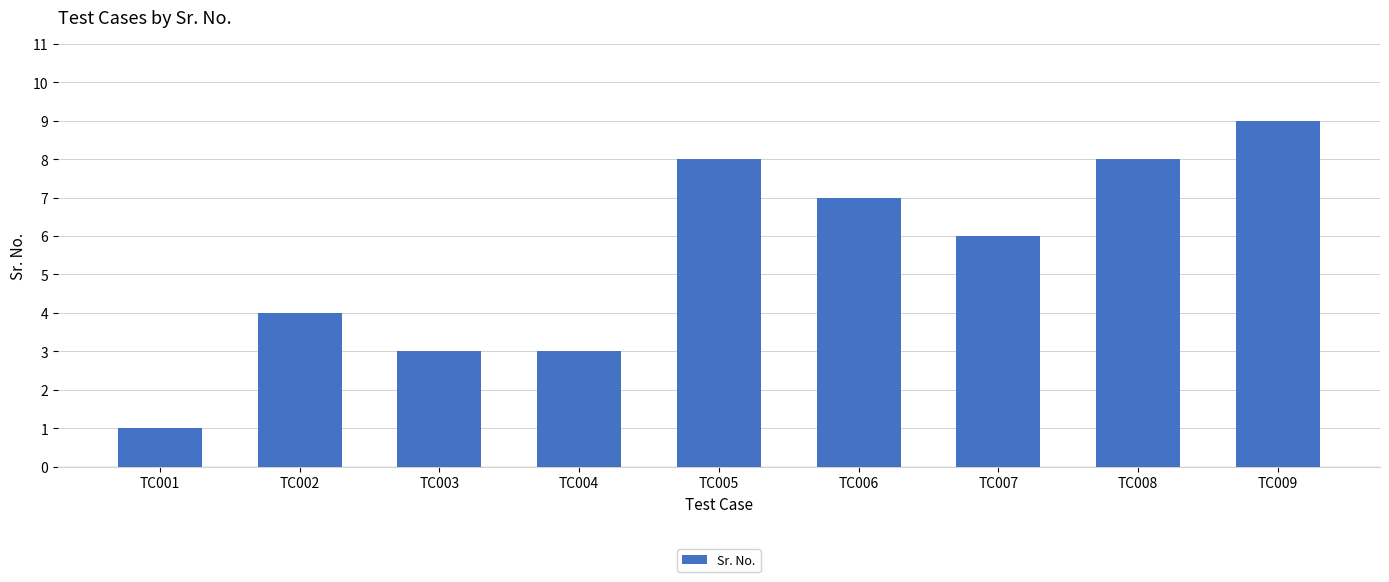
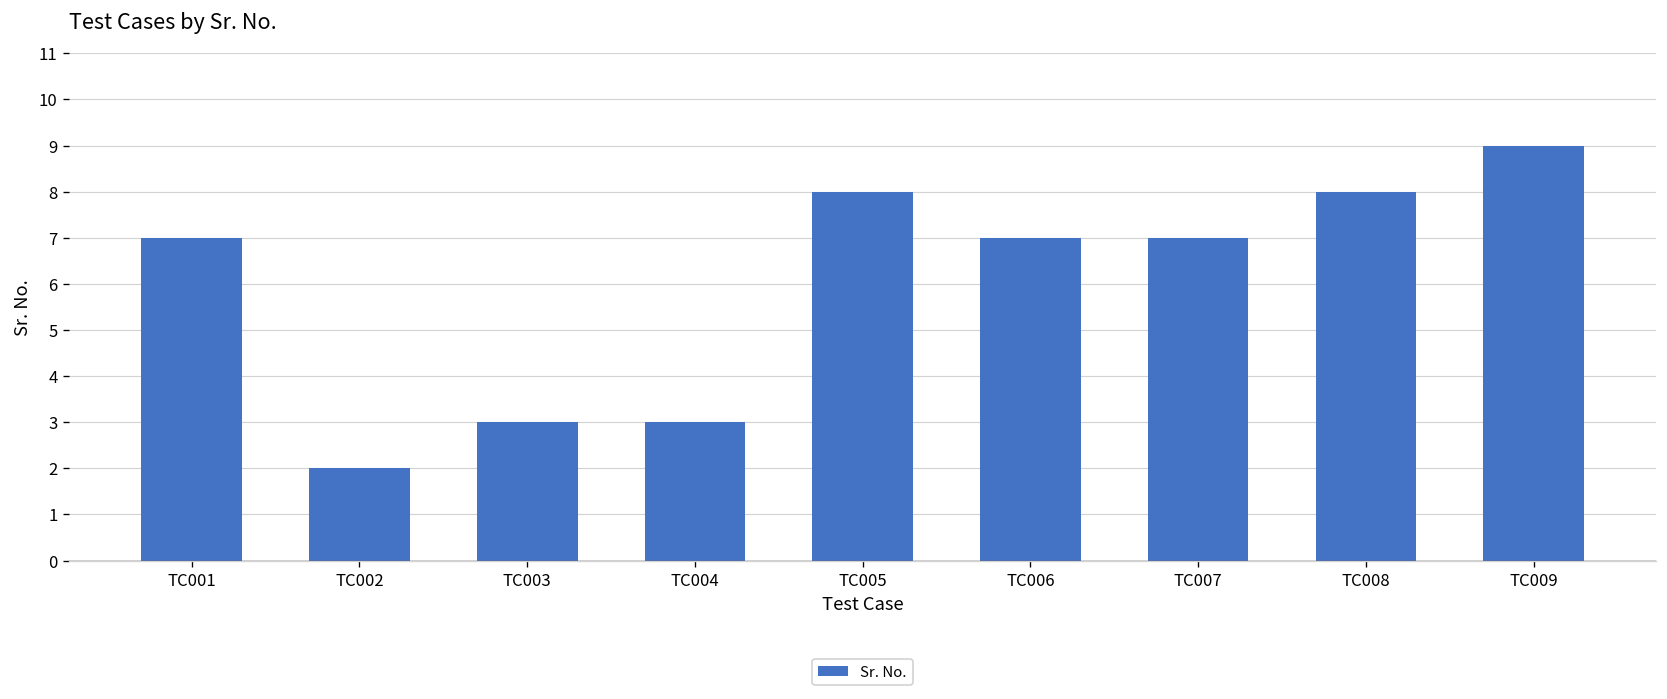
  {
-   "TC001": 1,
-   "TC002": 4,
+   "TC001": 7,
+   "TC002": 2,
    "TC003": 3,
    "TC004": 3,
    "TC005": 8,
    "TC006": 7,
-   "TC007": 6,
+   "TC007": 7,
    "TC008": 8,
    "TC009": 9
  }
